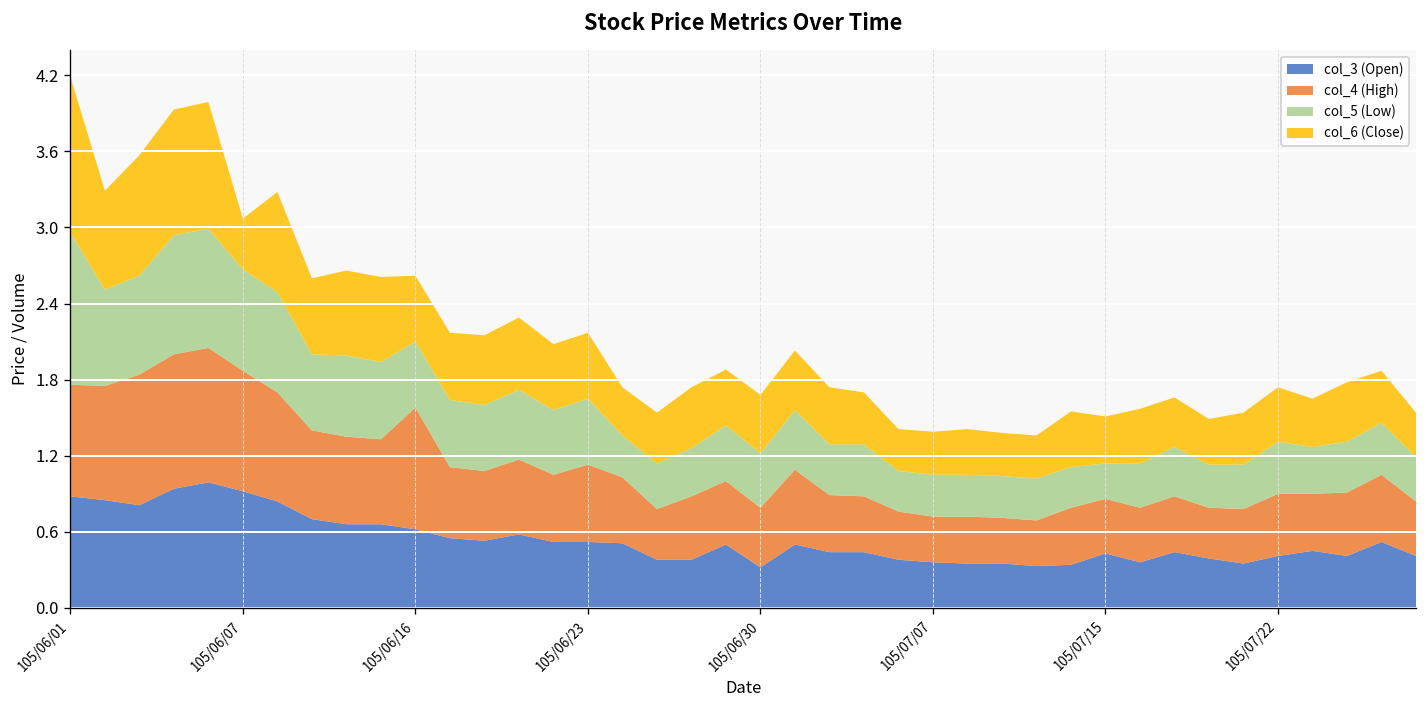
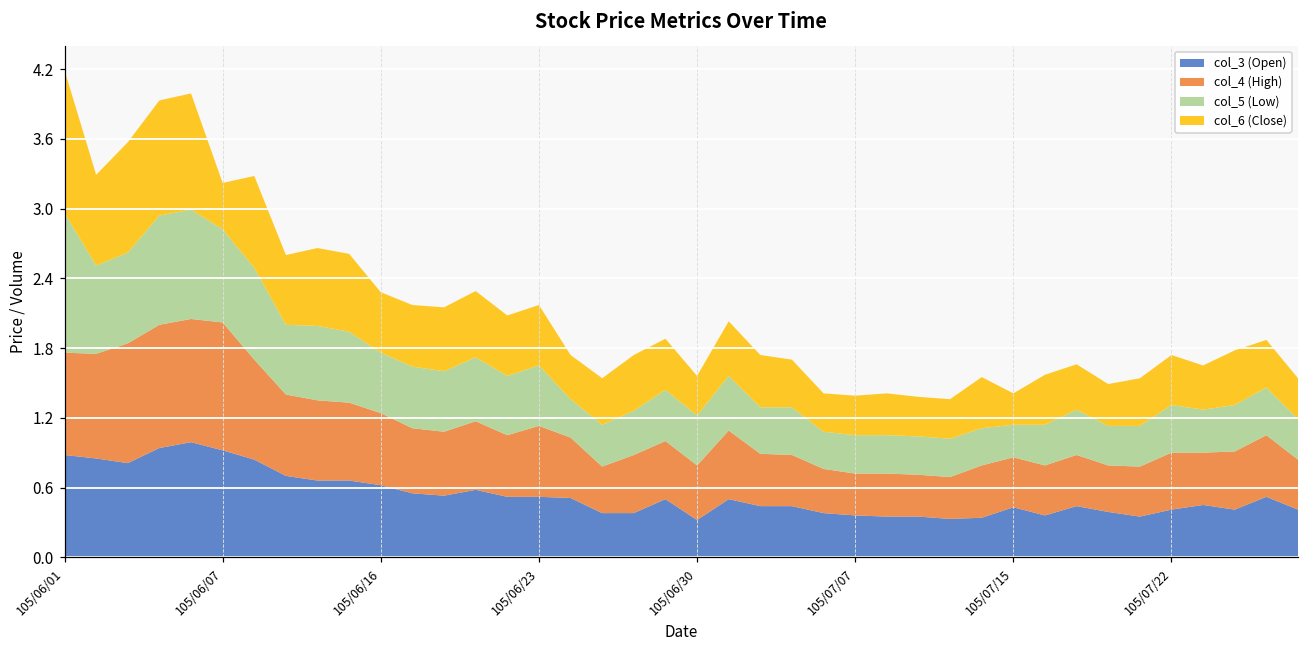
  {
    "col_3 (Open)": {
      "105/06/01": 0.88,
      "105/06/07": 0.92,
      "105/06/16": 0.62,
      "105/06/23": 0.52,
      "105/06/30": 0.32,
      "105/07/07": 0.36,
      "105/07/15": 0.43,
      "105/07/22": 0.41
    },
    "col_4 (High)": {
      "105/06/01": 0.88,
-     "105/06/07": 0.95,
-     "105/06/16": 0.96,
+     "105/06/07": 1.10,
+     "105/06/16": 0.62,
      "105/06/23": 0.61,
      "105/06/30": 0.47,
      "105/07/07": 0.36,
      "105/07/15": 0.43,
      "105/07/22": 0.49
    },
    "col_5 (Low)": {
      "105/06/01": 1.20,
      "105/06/07": 0.80,
      "105/06/16": 0.52,
      "105/06/23": 0.52,
      "105/06/30": 0.43,
      "105/07/07": 0.33,
      "105/07/15": 0.28,
      "105/07/22": 0.41
    },
    "col_6 (Close)": {
      "105/06/01": 1.23,
      "105/06/07": 0.40,
      "105/06/16": 0.52,
      "105/06/23": 0.52,
-     "105/06/30": 0.46,
+     "105/06/30": 0.34,
      "105/07/07": 0.34,
-     "105/07/15": 0.37,
+     "105/07/15": 0.27,
      "105/07/22": 0.43
    }
  }
